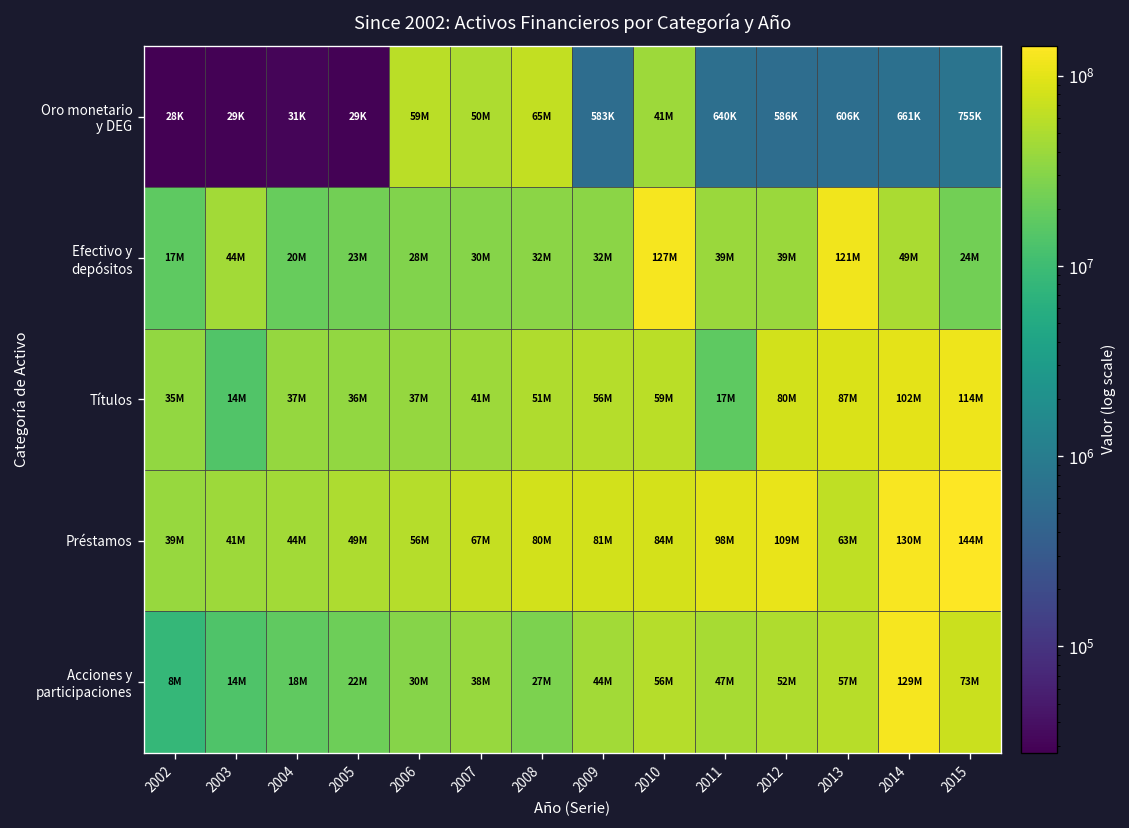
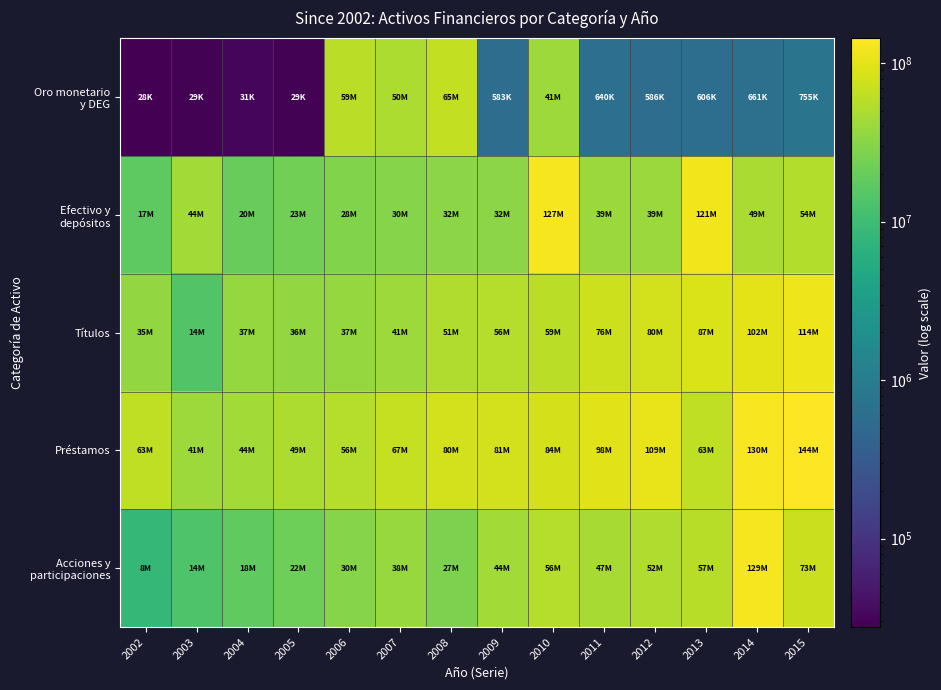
  {
    "Oro monetario y DEG": {
      "2002": "28K",
      "2003": "29K",
      "2004": "31K",
      "2005": "29K",
      "2006": "59M",
      "2007": "50M",
      "2008": "65M",
      "2009": "583K",
      "2010": "41M",
      "2011": "640K",
      "2012": "586K",
      "2013": "606K",
      "2014": "661K",
      "2015": "755K"
    },
    "Efectivo y depósitos": {
      "2002": "17M",
      "2003": "44M",
      "2004": "20M",
      "2005": "23M",
      "2006": "28M",
      "2007": "30M",
      "2008": "32M",
      "2009": "32M",
      "2010": "127M",
      "2011": "39M",
      "2012": "39M",
      "2013": "121M",
      "2014": "49M",
-     "2015": "24M"
+     "2015": "54M"
    },
    "Títulos": {
      "2002": "35M",
      "2003": "14M",
      "2004": "37M",
      "2005": "36M",
      "2006": "37M",
      "2007": "41M",
      "2008": "51M",
      "2009": "56M",
      "2010": "59M",
-     "2011": "17M",
+     "2011": "76M",
      "2012": "80M",
      "2013": "87M",
      "2014": "102M",
      "2015": "114M"
    },
    "Préstamos": {
-     "2002": "39M",
+     "2002": "63M",
      "2003": "41M",
      "2004": "44M",
      "2005": "49M",
      "2006": "56M",
      "2007": "67M",
      "2008": "80M",
      "2009": "81M",
      "2010": "84M",
      "2011": "98M",
      "2012": "109M",
      "2013": "63M",
      "2014": "130M",
      "2015": "144M"
    },
    "Acciones y participaciones": {
      "2002": "8M",
      "2003": "14M",
      "2004": "18M",
      "2005": "22M",
      "2006": "30M",
      "2007": "38M",
      "2008": "27M",
      "2009": "44M",
      "2010": "56M",
      "2011": "47M",
      "2012": "52M",
      "2013": "57M",
      "2014": "129M",
      "2015": "73M"
    }
  }
